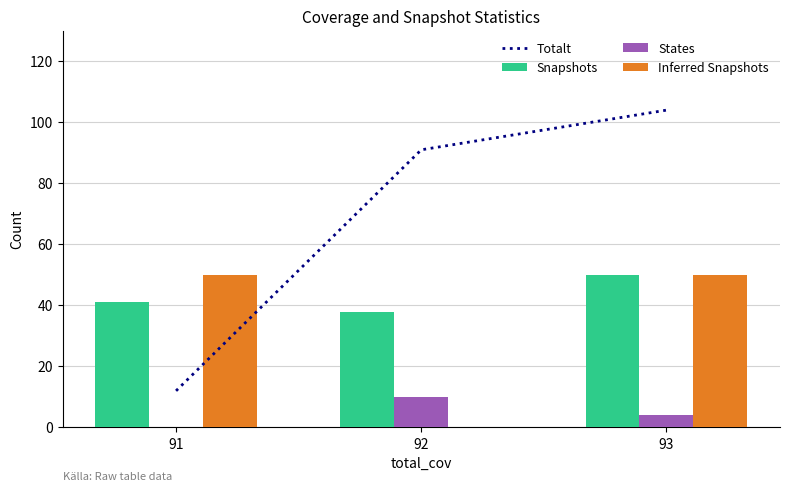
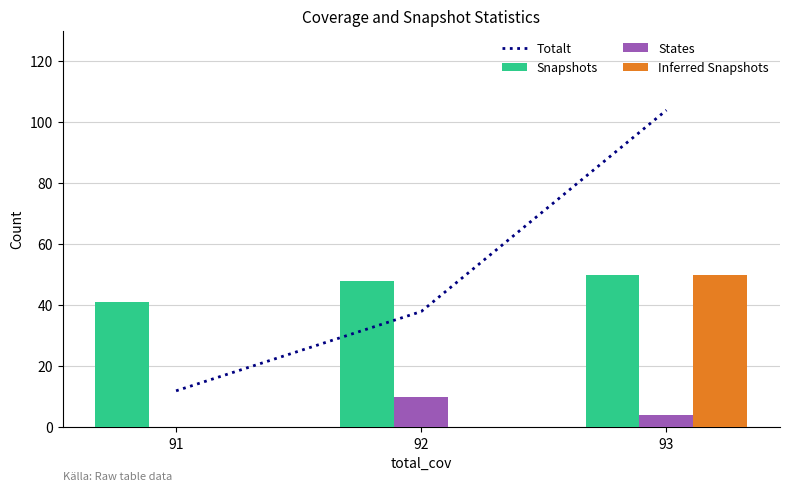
  {
    "Snapshots": {
      "91": 41,
-     "92": 38,
+     "92": 48,
      "93": 50
    },
    "Totalt": {
      "91": 12,
-     "92": 91,
+     "92": 38,
      "93": 104
    },
    "States": {
      "91": 0,
      "92": 10,
      "93": 4
    },
    "Inferred Snapshots": {
-     "91": 50,
+     "91": 0,
      "92": 0,
      "93": 50
    }
  }
